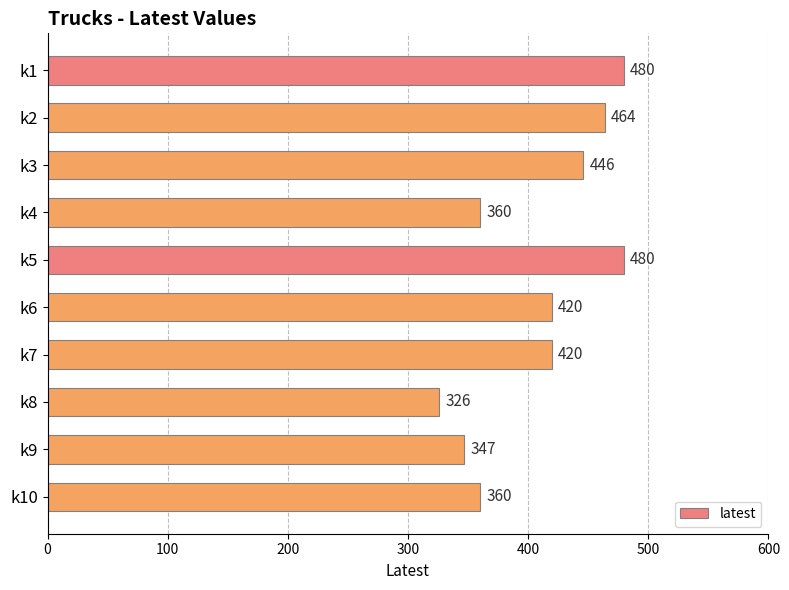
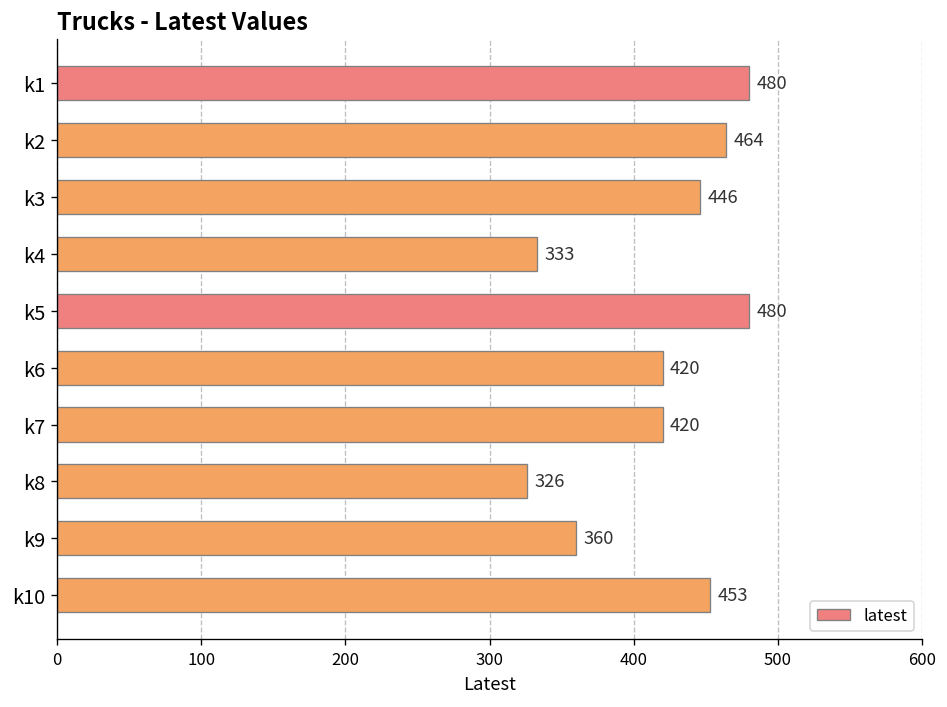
  {
    "k1": 480,
    "k2": 464,
    "k3": 446,
-   "k4": 360,
+   "k4": 333,
    "k5": 480,
    "k6": 420,
    "k7": 420,
    "k8": 326,
-   "k9": 347,
-   "k10": 360
+   "k9": 360,
+   "k10": 453
  }
